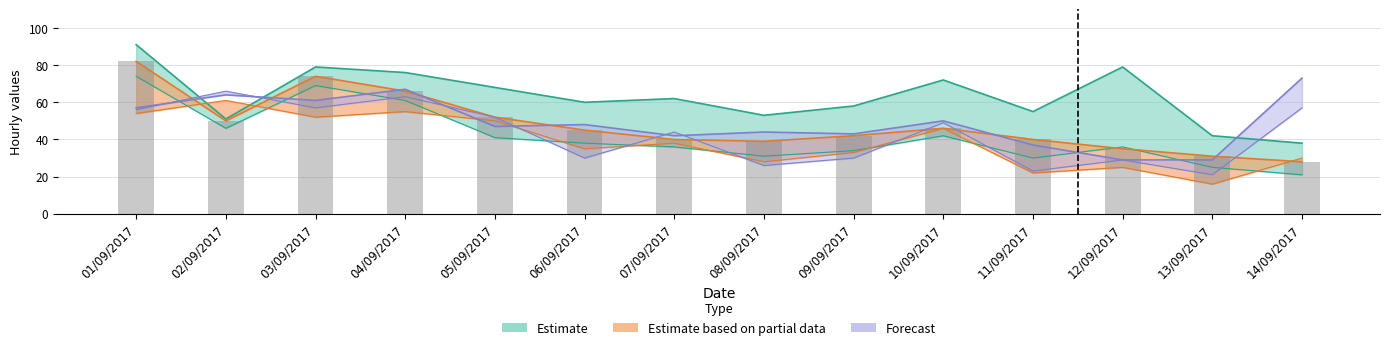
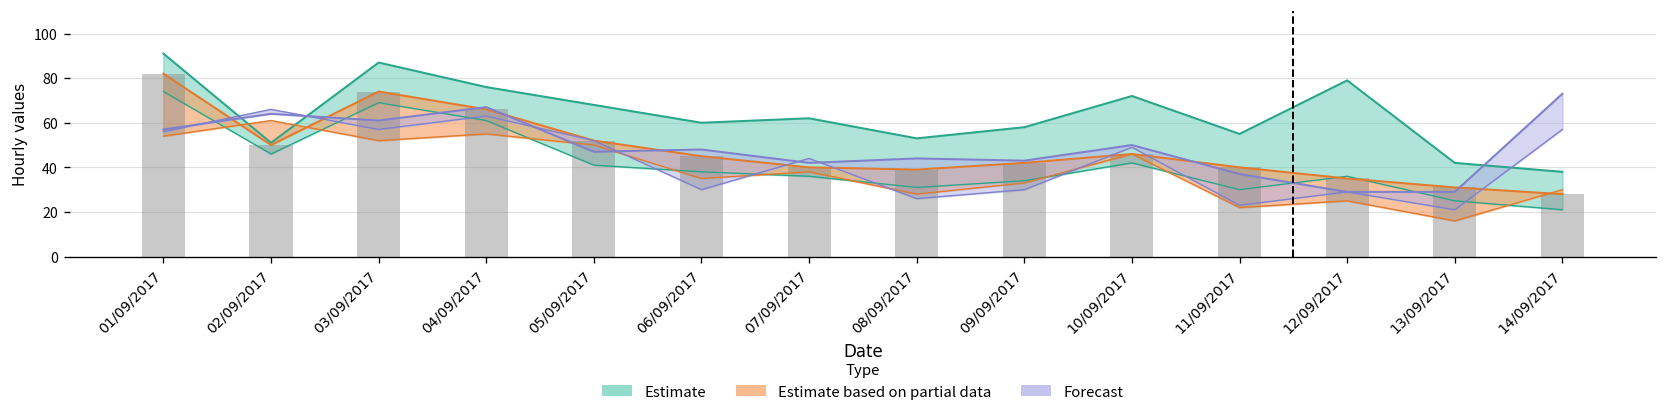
  {
    "Estimate": {
      "01/09/2017": 91,
-     "03/09/2017": 79,
+     "03/09/2017": 87,
      "04/09/2017": 76,
      "05/09/2017": 68,
      "06/09/2017": 60,
      "07/09/2017": 62,
      "08/09/2017": 53,
      "09/09/2017": 58,
      "10/09/2017": 72,
      "11/09/2017": 55,
      "12/09/2017": 79,
      "13/09/2017": 42,
      "14/09/2017": 38
    }
  }
